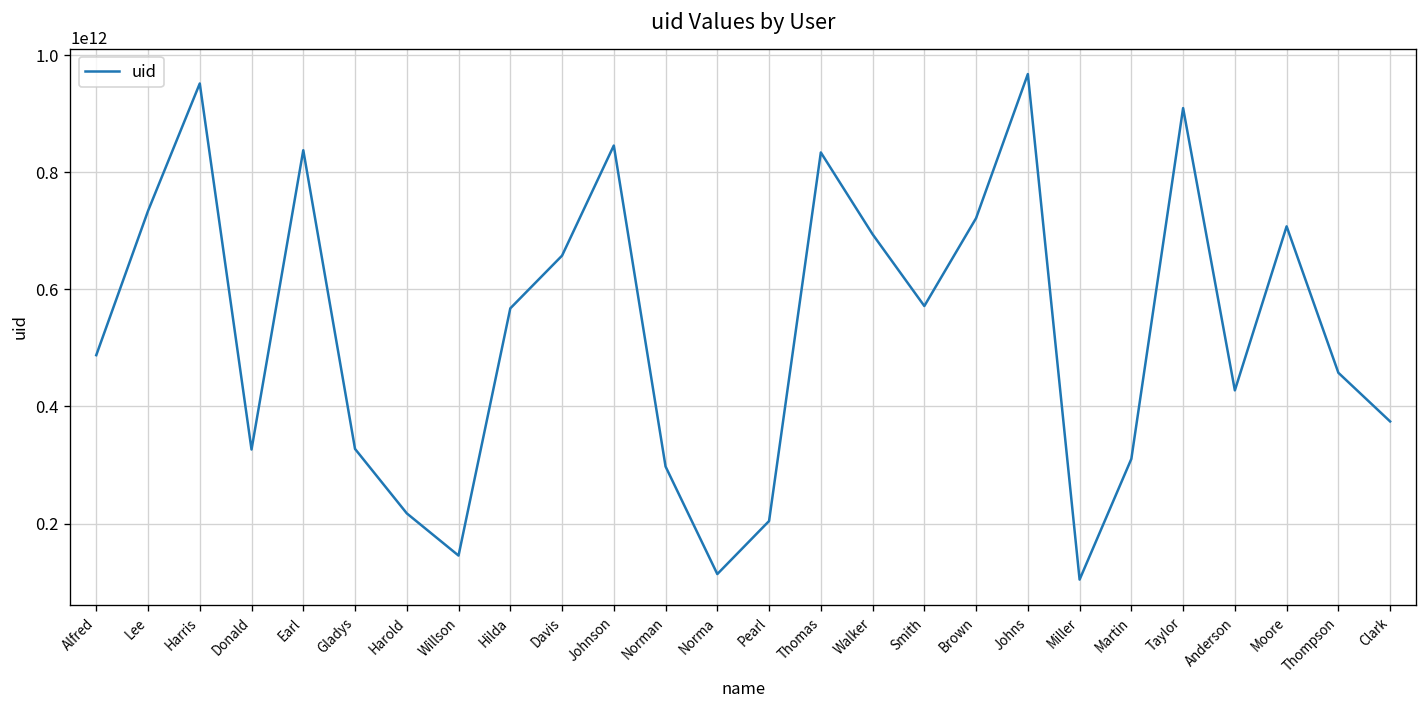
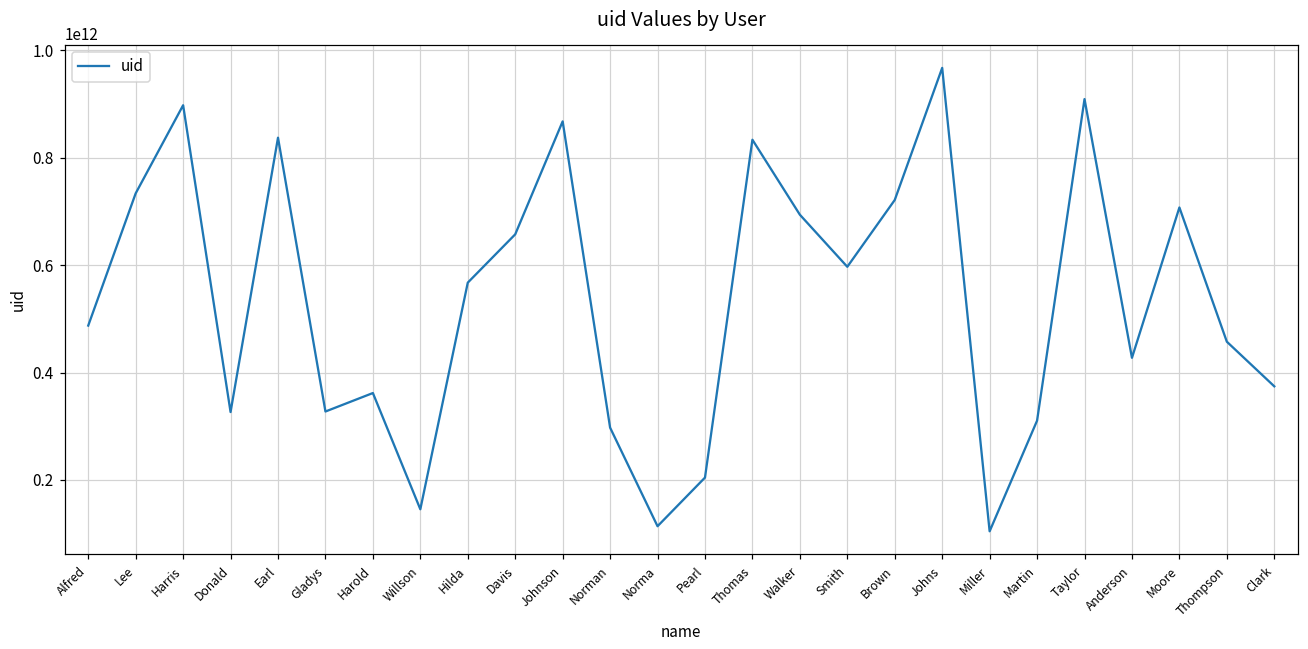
  {
    "Alfred": 490000000000,
    "Lee": 730000000000,
-   "Harris": 950000000000,
+   "Harris": 900000000000,
    "Donald": 330000000000,
    "Earl": 840000000000,
    "Gladys": 330000000000,
-   "Harold": 220000000000,
+   "Harold": 360000000000,
    "Willson": 150000000000,
    "Hilda": 570000000000,
    "Davis": 660000000000,
-   "Johnson": 850000000000,
+   "Johnson": 870000000000,
    "Norman": 300000000000,
    "Norma": 110000000000,
    "Pearl": 200000000000,
    "Thomas": 830000000000,
    "Walker": 690000000000,
-   "Smith": 570000000000,
+   "Smith": 600000000000,
    "Brown": 720000000000,
    "Johns": 970000000000,
    "Miller": 100000000000,
    "Martin": 310000000000,
    "Taylor": 910000000000,
    "Anderson": 430000000000,
    "Moore": 710000000000,
    "Thompson": 460000000000,
    "Clark": 370000000000
  }
